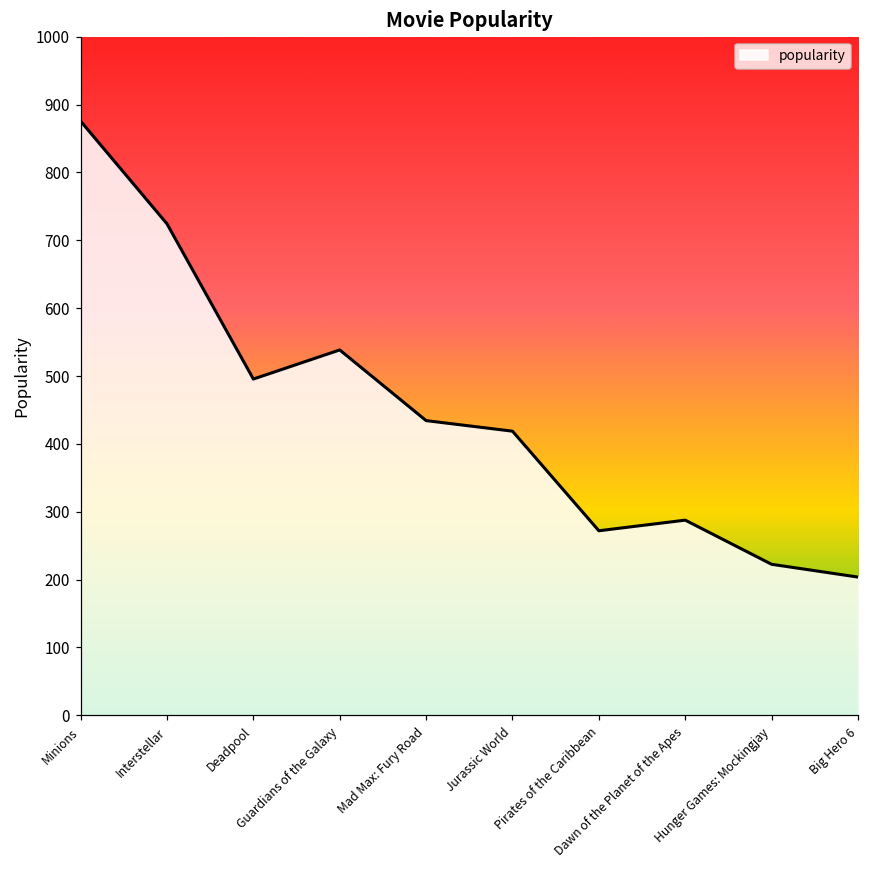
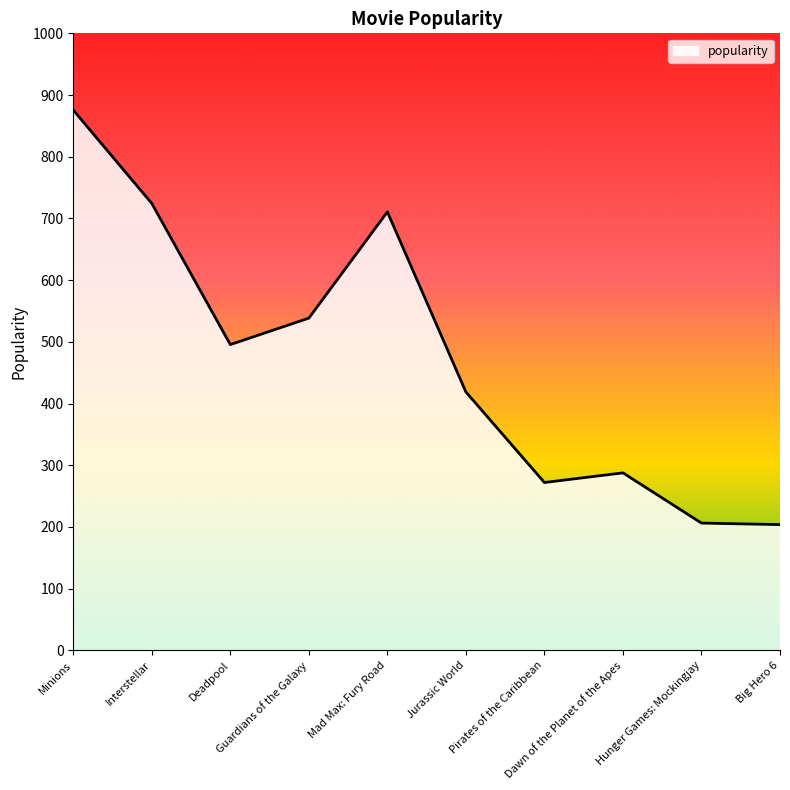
  {
    "Minions": 880,
    "Interstellar": 720,
    "Deadpool": 500,
    "Guardians of the Galaxy": 540,
-   "Mad Max: Fury Road": 430,
+   "Mad Max: Fury Road": 710,
    "Jurassic World": 420,
    "Pirates of the Caribbean": 270,
    "Dawn of the Planet of the Apes": 290,
-   "Hunger Games: Mockingjay": 220,
+   "Hunger Games: Mockingjay": 210,
    "Big Hero 6": 200
  }
